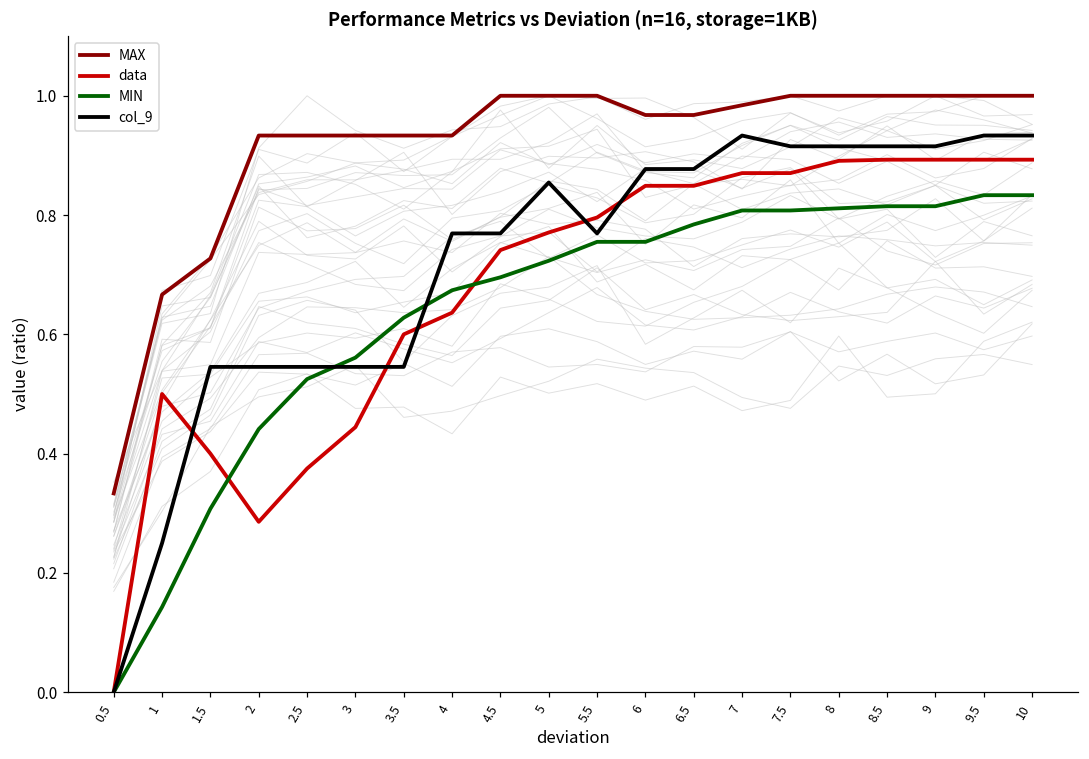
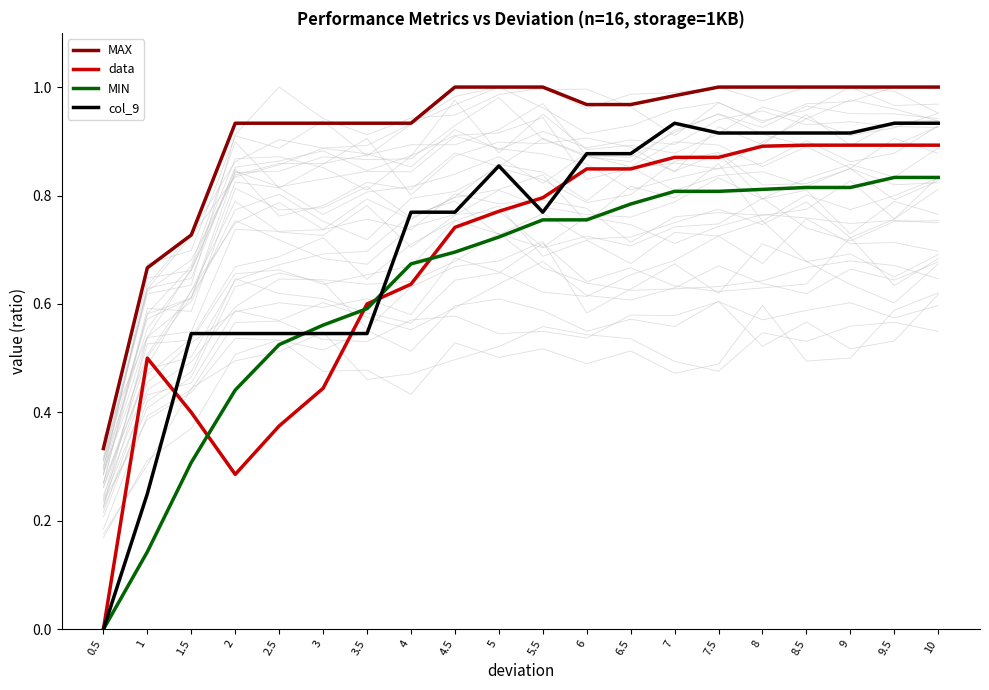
  {
    "MAX": {
      "1": 0.67,
      "2": 0.93,
      "2.5": 0.93,
      "3.5": 0.93,
      "4.5": 1.00,
      "6": 0.97,
      "7": 0.98,
      "8": 1.00
    },
    "data": {
      "1.5": 0.40,
      "2": 0.29,
      "2.5": 0.38,
      "3": 0.44,
      "3.5": 0.60,
      "4": 0.64,
      "4.5": 0.74,
      "6": 0.85,
      "7": 0.87,
      "7.5": 0.87,
      "10": 0.89
    },
    "MIN": {
      "1": 0.14,
      "1.5": 0.31,
      "2": 0.44,
      "2.5": 0.53,
      "3": 0.56,
-     "3.5": 0.63,
+     "3.5": 0.59,
      "4.5": 0.70,
      "5.5": 0.76,
      "6.5": 0.78,
      "7.5": 0.81,
      "8": 0.81,
      "9": 0.81
    },
    "col_9": {
      "1": 0.25,
      "2": 0.55,
      "2.5": 0.55,
      "3.5": 0.55,
      "4": 0.77,
      "7": 0.93,
      "8.5": 0.92,
      "9": 0.92
    }
  }
